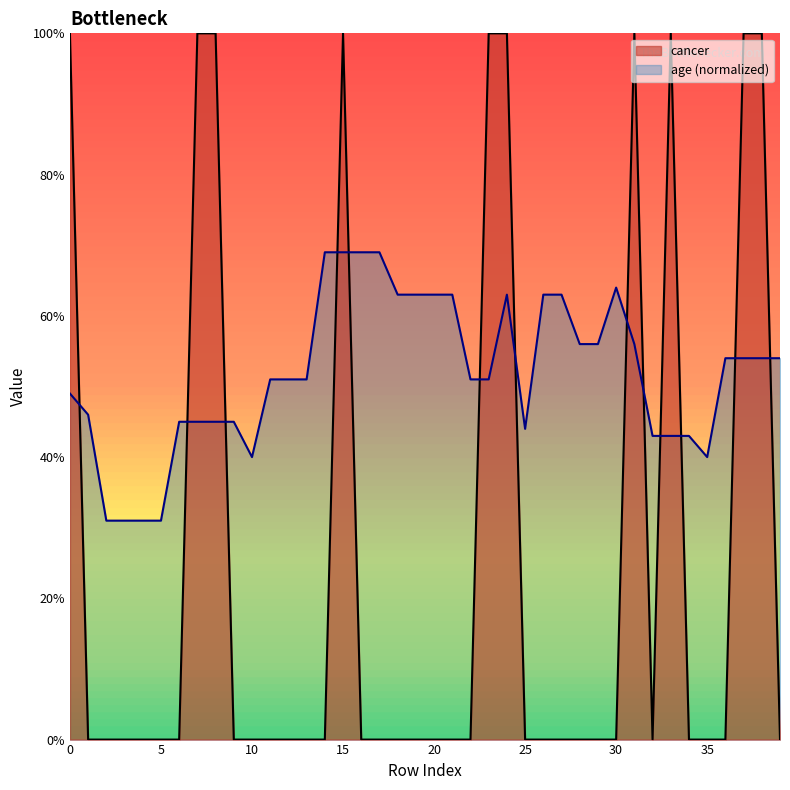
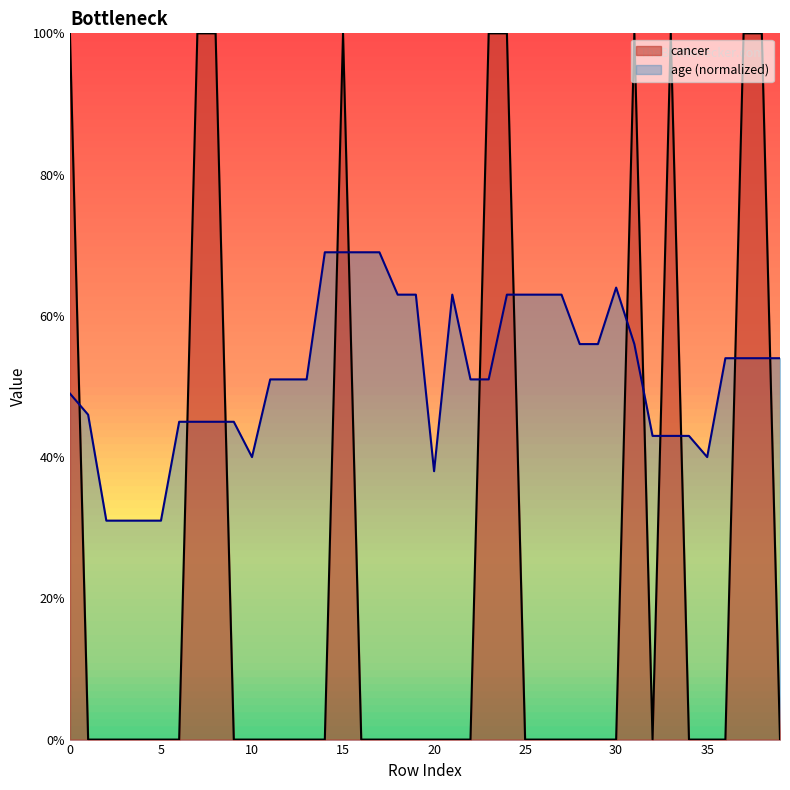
  {
    "cancer": {
      "0": "100%",
      "5": "0%",
      "10": "0%",
      "15": "100%",
      "20": "0%",
      "25": "0%",
      "30": "0%",
      "35": "0%"
    },
    "age (normalized)": {
      "0": "49%",
      "5": "31%",
      "10": "40%",
      "15": "69%",
-     "20": "63%",
-     "25": "44%",
+     "20": "38%",
+     "25": "63%",
      "30": "64%",
      "35": "40%"
    }
  }
